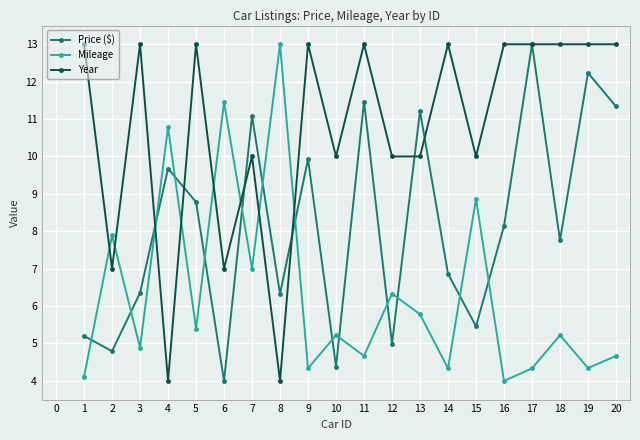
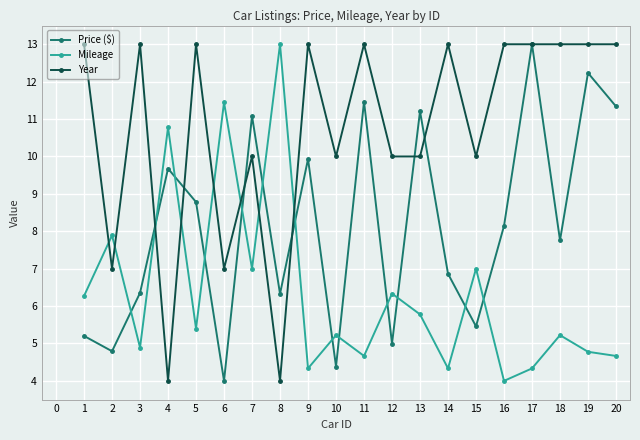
  {
    "Mileage": {
-     "1": 4.1,
+     "1": 6.3,
      "2": 7.9,
      "3": 4.9,
      "4": 10.8,
      "5": 5.4,
      "6": 11.4,
      "7": 7.0,
      "8": 13.0,
      "9": 4.3,
      "10": 5.2,
      "11": 4.7,
      "12": 6.3,
      "13": 5.8,
      "14": 4.3,
-     "15": 8.9,
+     "15": 7.0,
      "16": 4.0,
      "17": 4.3,
      "18": 5.2,
-     "19": 4.3,
+     "19": 4.8,
      "20": 4.7
    }
  }
